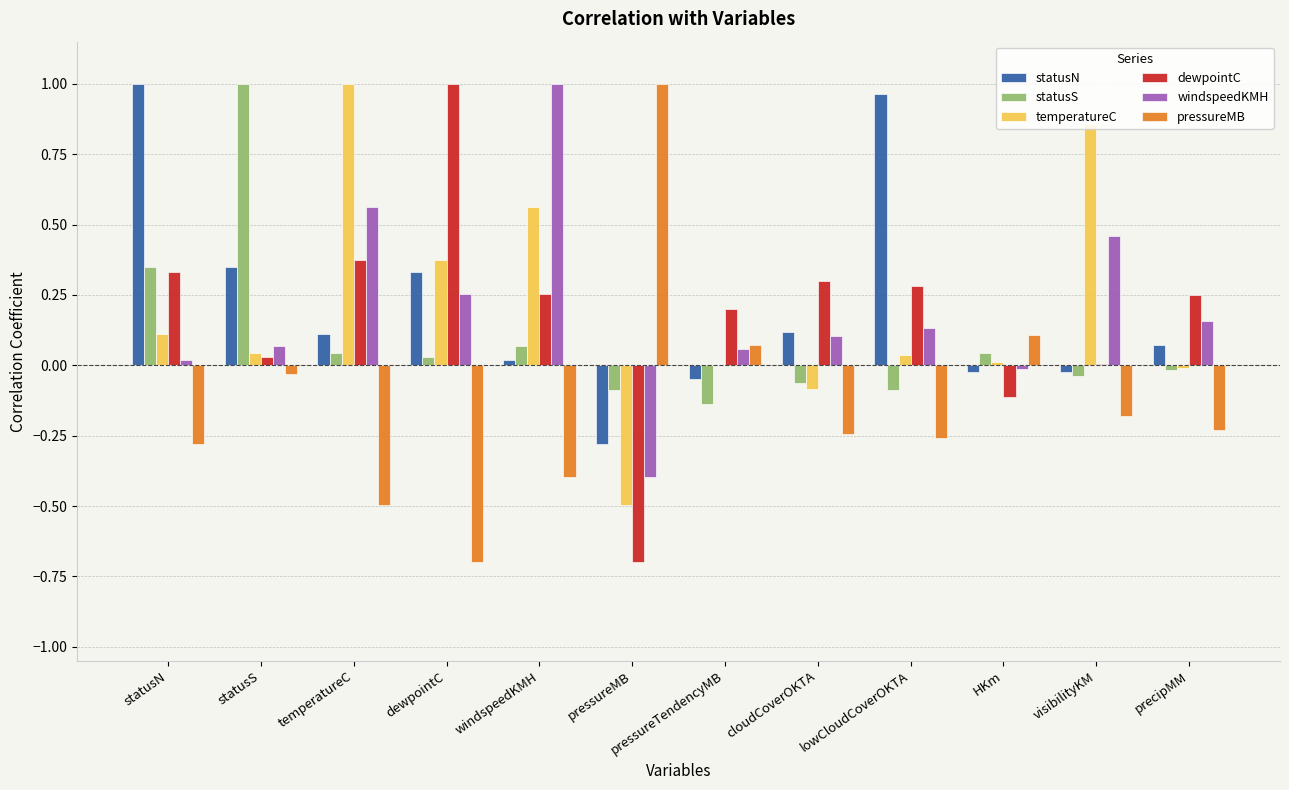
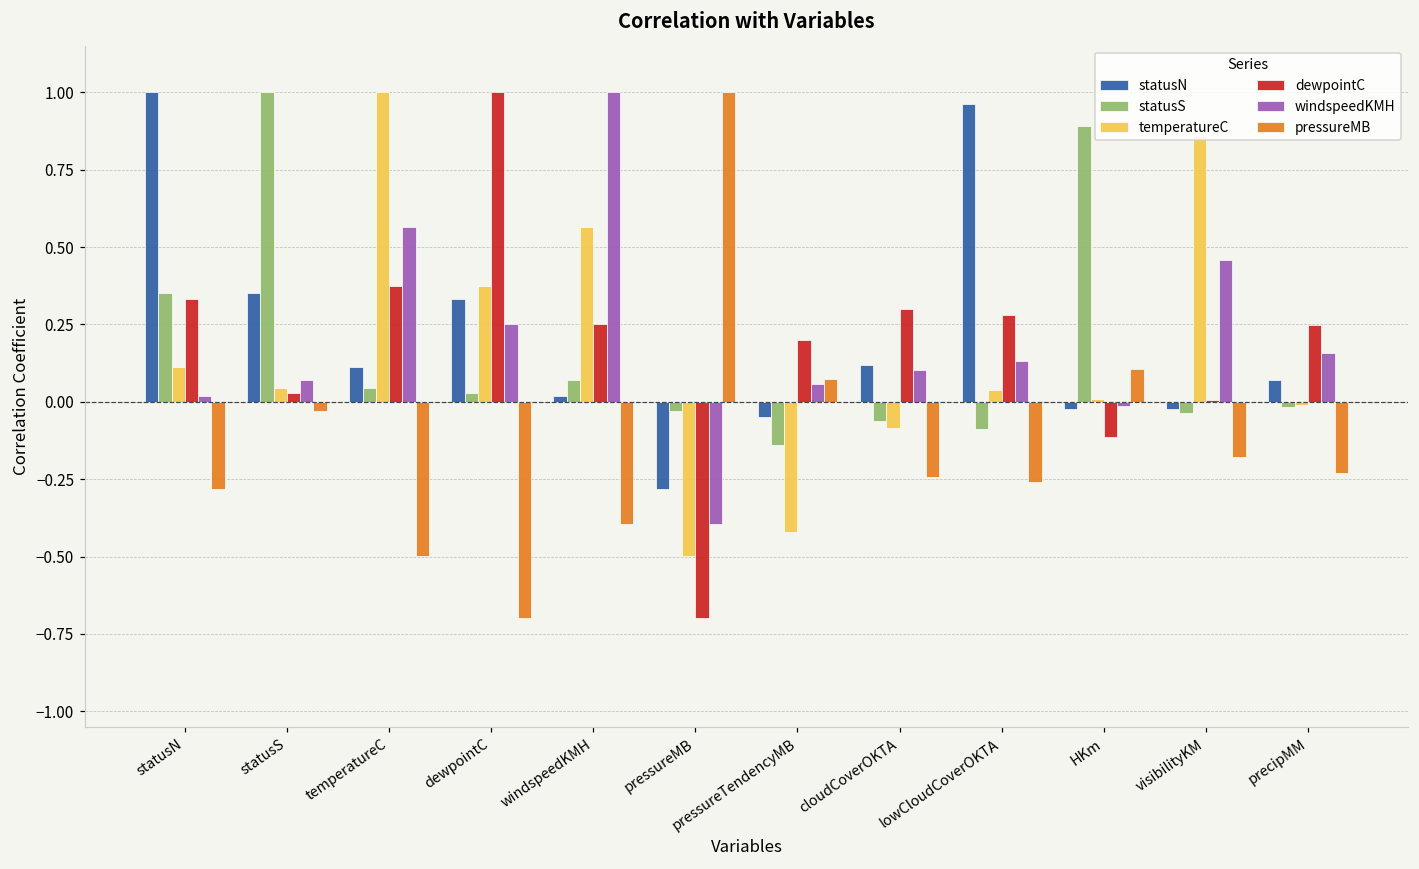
  {
    "statusN": {
      "statusN": 1.00,
      "statusS": 0.35,
      "temperatureC": 0.11,
      "dewpointC": 0.33,
      "windspeedKMH": 0.02,
      "pressureMB": -0.28,
      "pressureTendencyMB": -0.05,
      "cloudCoverOKTA": 0.12,
      "lowCloudCoverOKTA": 0.96,
      "HKm": -0.02,
      "visibilityKM": -0.02,
      "precipMM": 0.07
    },
    "statusS": {
      "statusN": 0.35,
      "statusS": 1.00,
      "temperatureC": 0.04,
      "dewpointC": 0.03,
      "windspeedKMH": 0.07,
-     "pressureMB": -0.09,
+     "pressureMB": -0.03,
      "pressureTendencyMB": -0.14,
      "cloudCoverOKTA": -0.06,
      "lowCloudCoverOKTA": -0.09,
-     "HKm": 0.04,
+     "HKm": 0.89,
      "visibilityKM": -0.04,
      "precipMM": -0.02
    },
    "temperatureC": {
      "statusN": 0.11,
      "statusS": 0.04,
      "temperatureC": 1.00,
      "dewpointC": 0.37,
      "windspeedKMH": 0.56,
      "pressureMB": -0.50,
-     "pressureTendencyMB": 0.00,
+     "pressureTendencyMB": -0.42,
      "cloudCoverOKTA": -0.09,
      "lowCloudCoverOKTA": 0.04,
      "HKm": 0.01
    },
    "dewpointC": {
      "statusN": 0.33,
      "statusS": 0.03,
      "temperatureC": 0.37,
      "dewpointC": 1.00,
      "windspeedKMH": 0.25,
      "pressureMB": -0.70,
      "pressureTendencyMB": 0.20,
      "cloudCoverOKTA": 0.30,
      "lowCloudCoverOKTA": 0.28,
      "HKm": -0.11,
      "precipMM": 0.25
    },
    "windspeedKMH": {
      "statusN": 0.02,
      "statusS": 0.07,
      "temperatureC": 0.56,
      "dewpointC": 0.25,
      "windspeedKMH": 1.00,
      "pressureMB": -0.40,
      "pressureTendencyMB": 0.06,
      "cloudCoverOKTA": 0.10,
      "lowCloudCoverOKTA": 0.13,
      "HKm": -0.01,
      "visibilityKM": 0.46,
      "precipMM": 0.16
    },
    "pressureMB": {
      "statusN": -0.28,
      "statusS": -0.03,
      "temperatureC": -0.50,
      "dewpointC": -0.70,
      "windspeedKMH": -0.40,
      "pressureMB": 1.00,
      "pressureTendencyMB": 0.07,
      "cloudCoverOKTA": -0.24,
      "lowCloudCoverOKTA": -0.26,
      "HKm": 0.11,
      "visibilityKM": -0.18,
      "precipMM": -0.23
    }
  }
